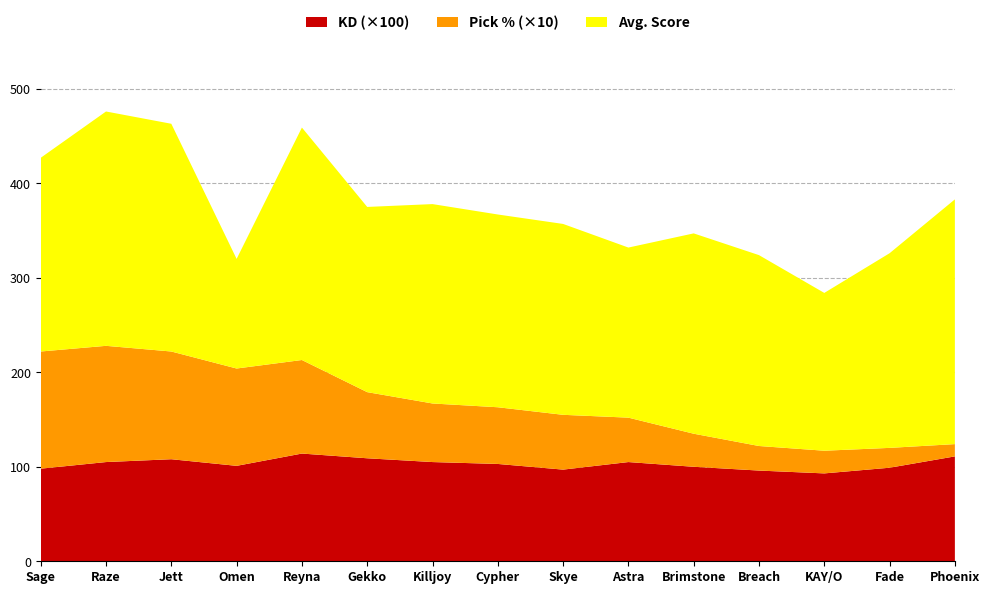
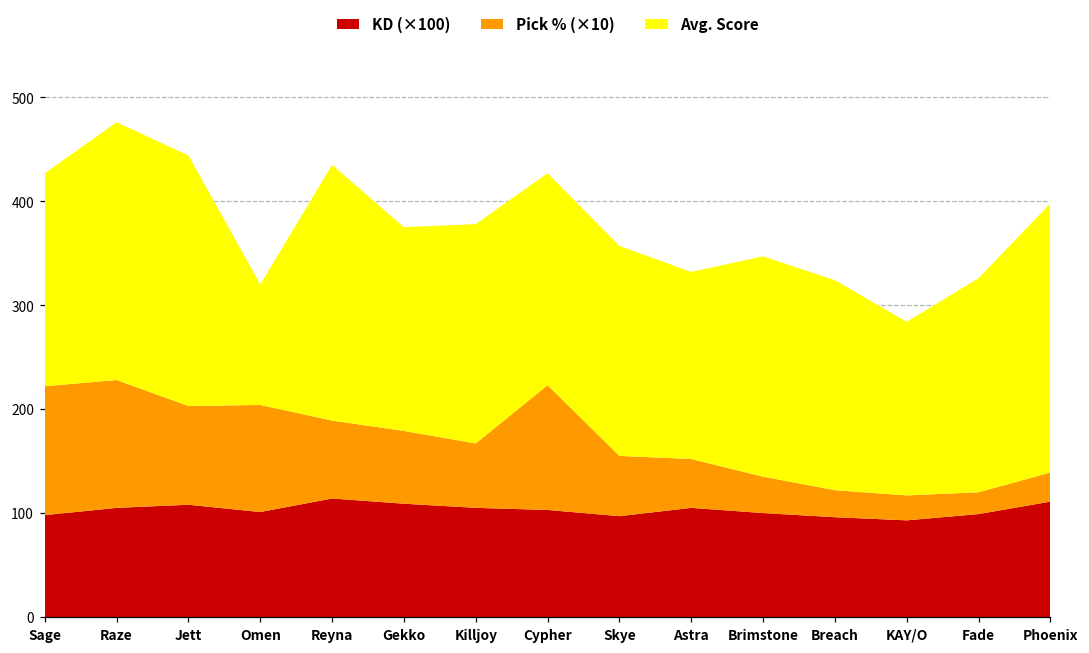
  {
    "Pick % (×10)": {
-     "Jett": 110,
-     "Reyna": 100,
-     "Cypher": 60,
-     "Phoenix": 10
+     "Jett": 100,
+     "Reyna": 80,
+     "Cypher": 120,
+     "Phoenix": 30
    },
    "Avg. Score": {
      "Sage": 210,
      "Raze": 250,
      "Jett": 240,
      "Omen": 120,
      "Reyna": 250,
      "Gekko": 200,
      "Killjoy": 210,
      "Cypher": 200,
      "Skye": 200,
      "Astra": 180,
      "Brimstone": 210,
      "Breach": 200,
      "KAY/O": 170,
      "Fade": 210,
      "Phoenix": 260
    }
  }
